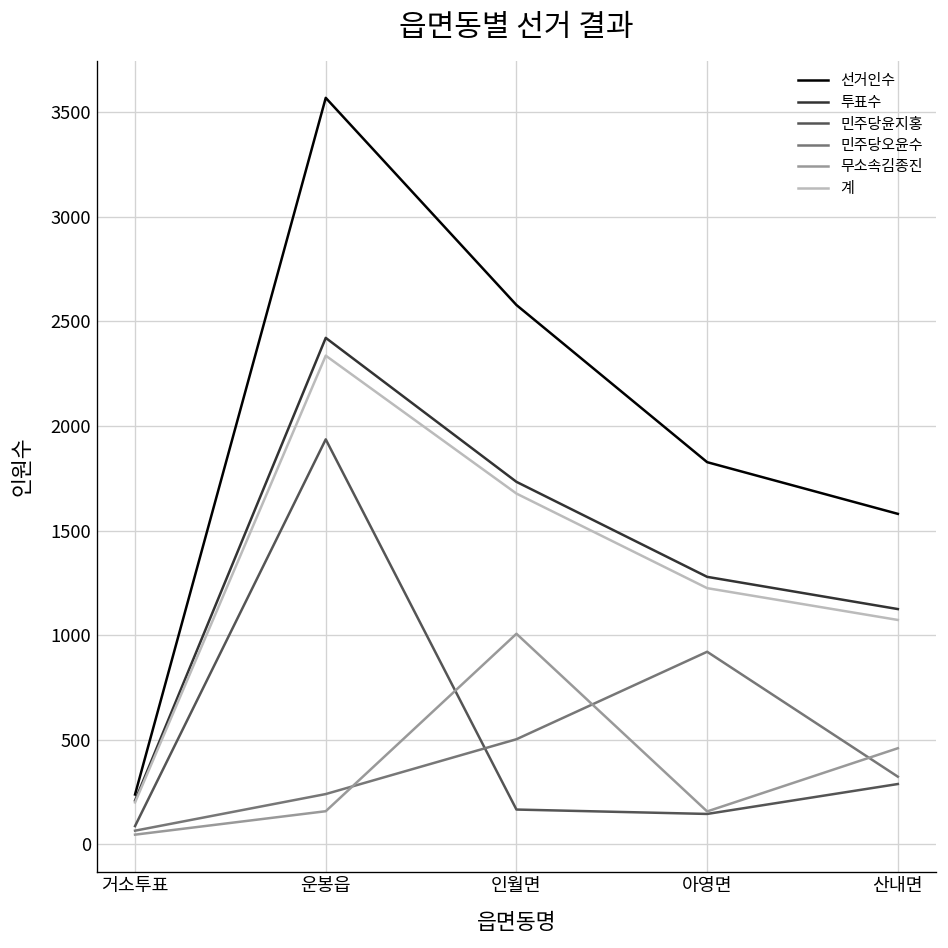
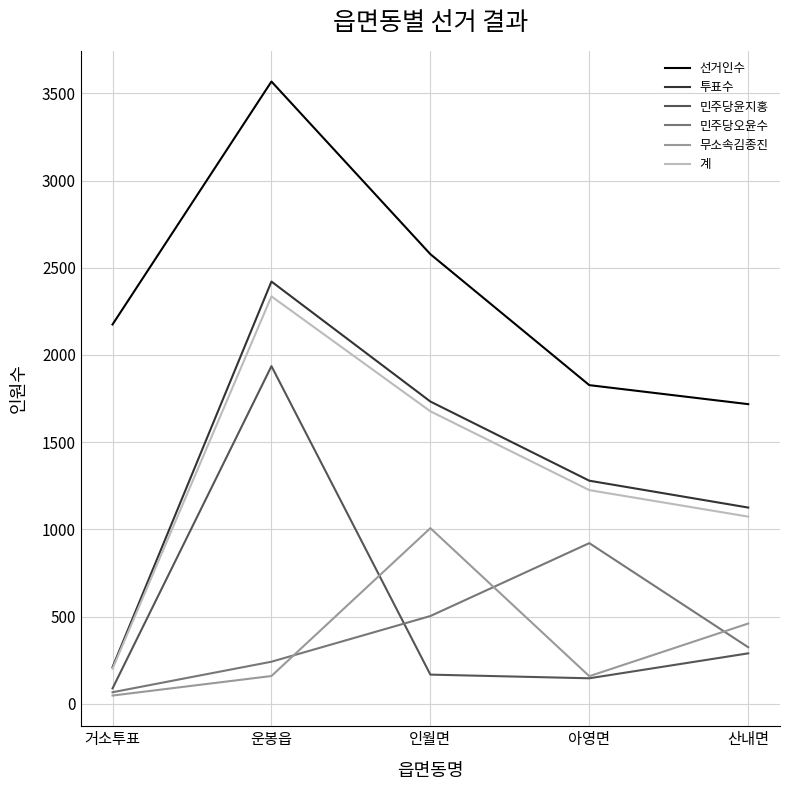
  {
    "선거인수": {
-     "거소투표": 240,
+     "거소투표": 2180,
      "운봉읍": 3570,
      "인월면": 2580,
      "아영면": 1830,
-     "산내면": 1580
+     "산내면": 1720
    }
  }
